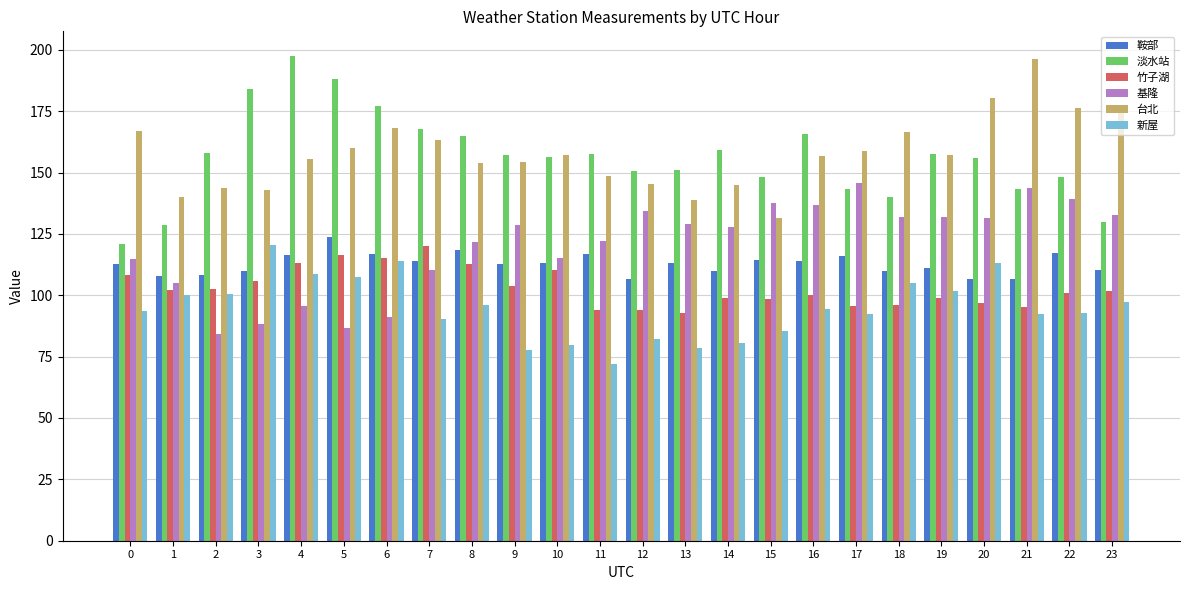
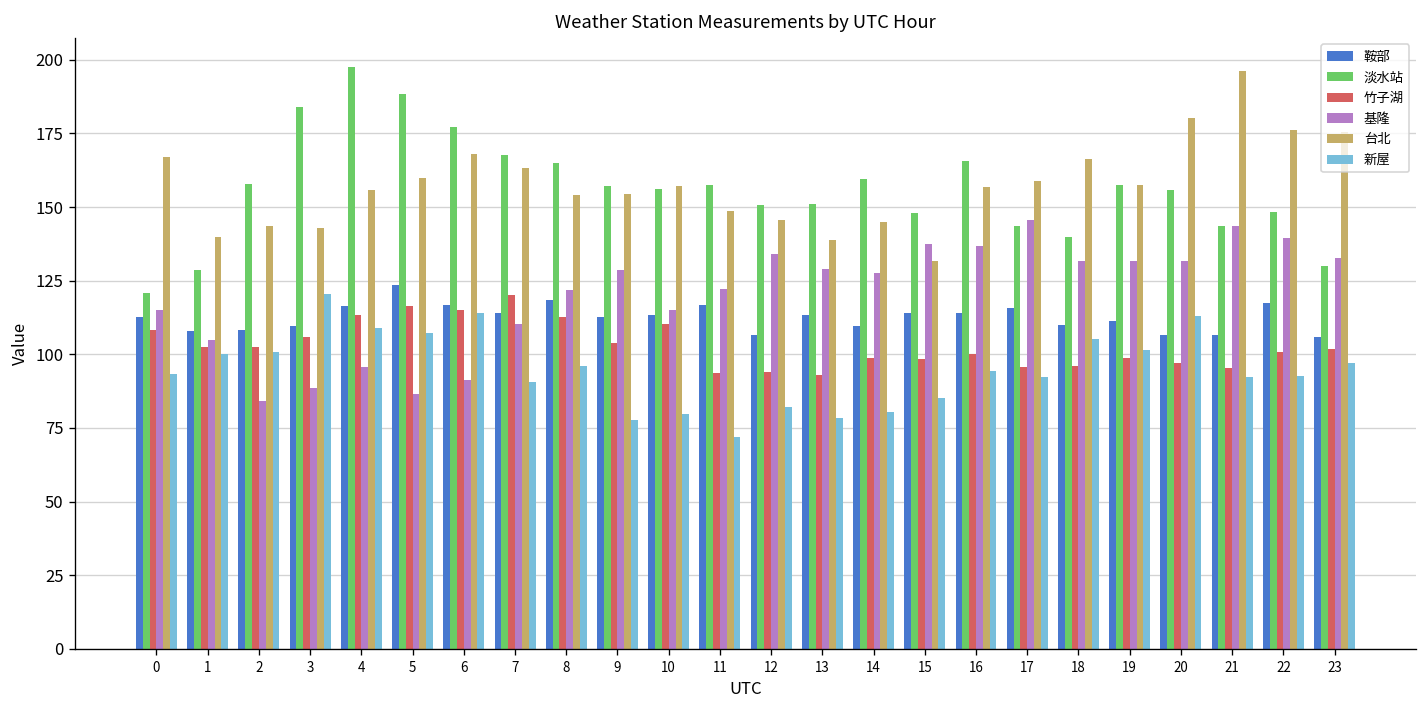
  {
    "鞍部": {
      "0": 113,
      "1": 108,
      "2": 108,
      "3": 110,
      "4": 116,
      "5": 124,
      "6": 117,
      "7": 114,
      "8": 118,
      "9": 113,
      "10": 113,
      "11": 117,
      "12": 106,
      "13": 113,
      "14": 110,
      "15": 114,
      "16": 114,
      "17": 116,
      "18": 110,
      "19": 111,
      "20": 106,
      "21": 106,
      "22": 117,
-     "23": 110
+     "23": 106
    },
    "淡水站": {
      "0": 121,
      "1": 129,
      "2": 158,
      "3": 184,
      "4": 198,
      "5": 188,
      "6": 177,
      "7": 168,
      "8": 165,
      "9": 157,
      "10": 156,
      "11": 157,
      "12": 151,
      "13": 151,
      "14": 159,
      "15": 148,
      "16": 166,
      "17": 143,
      "18": 140,
      "19": 157,
      "20": 156,
      "21": 143,
      "22": 148,
      "23": 130
    },
    "竹子湖": {
      "0": 108,
      "1": 102,
      "2": 103,
      "3": 106,
      "4": 113,
      "5": 116,
      "6": 115,
      "7": 120,
      "8": 113,
      "9": 104,
      "10": 110,
      "11": 94,
      "12": 94,
      "13": 93,
      "14": 99,
      "15": 99,
      "16": 100,
      "17": 96,
      "18": 96,
      "19": 99,
      "20": 97,
      "21": 95,
      "22": 101,
      "23": 102
    },
    "基隆": {
      "0": 115,
      "1": 105,
      "2": 84,
      "3": 88,
      "4": 96,
      "5": 87,
      "6": 91,
      "7": 110,
      "8": 122,
      "9": 129,
      "10": 115,
      "11": 122,
      "12": 134,
      "13": 129,
      "14": 128,
      "15": 137,
      "16": 137,
      "17": 146,
      "18": 132,
      "19": 132,
      "20": 132,
      "21": 144,
      "22": 139,
      "23": 133
    },
    "台北": {
      "0": 167,
      "1": 140,
      "2": 144,
      "3": 143,
      "4": 156,
      "5": 160,
      "6": 168,
      "7": 163,
      "8": 154,
      "9": 154,
      "10": 157,
      "11": 149,
      "12": 145,
      "13": 139,
      "14": 145,
      "15": 132,
      "16": 157,
      "17": 159,
      "18": 166,
      "19": 157,
      "20": 180,
      "21": 196,
      "22": 176
    },
    "新屋": {
      "0": 93,
      "1": 100,
      "2": 101,
      "3": 121,
      "4": 109,
      "5": 107,
      "6": 114,
      "7": 90,
      "8": 96,
      "9": 78,
      "10": 80,
      "11": 72,
      "12": 82,
      "13": 78,
      "14": 80,
      "15": 85,
      "16": 94,
      "17": 92,
      "18": 105,
      "19": 102,
      "20": 113,
      "21": 92,
      "22": 93,
      "23": 97
    }
  }
